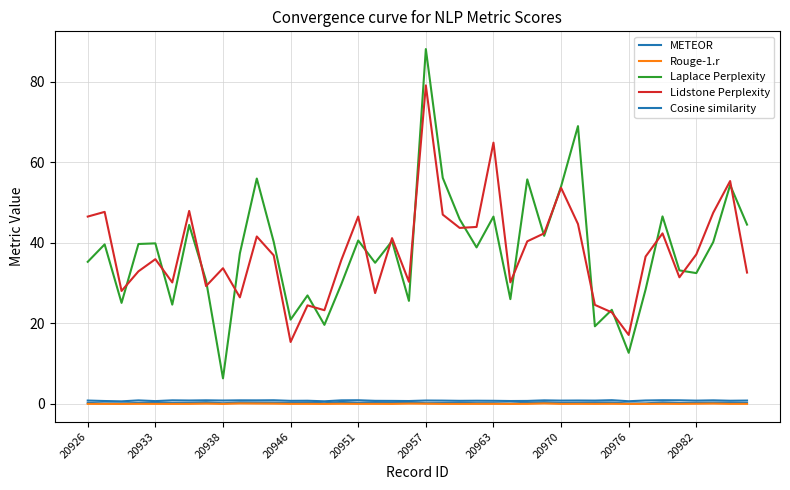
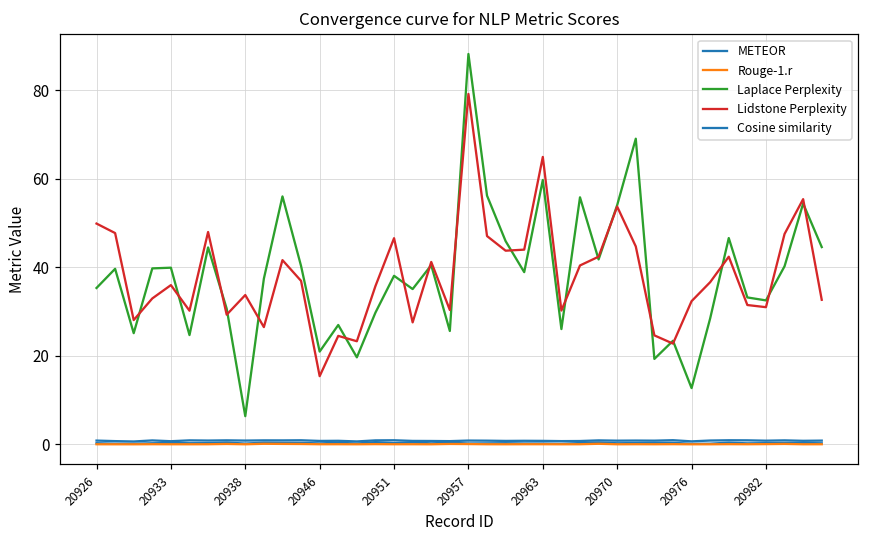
  {
    "Laplace Perplexity": {
      "20926": 35,
      "20933": 40,
      "20938": 6,
      "20946": 21,
-     "20951": 41,
+     "20951": 38,
      "20957": 88,
-     "20963": 47,
+     "20963": 60,
      "20976": 13,
      "20982": 32
    },
    "Lidstone Perplexity": {
-     "20926": 47,
+     "20926": 50,
      "20933": 36,
      "20938": 34,
      "20946": 15,
      "20951": 47,
      "20957": 79,
      "20963": 65,
-     "20976": 17,
-     "20982": 37
+     "20976": 32,
+     "20982": 31
    }
  }
